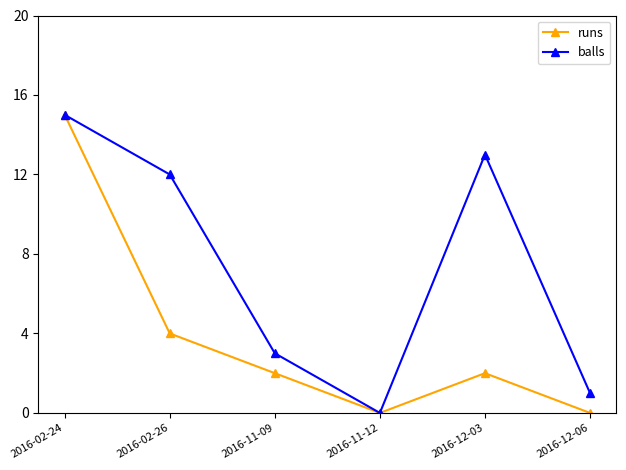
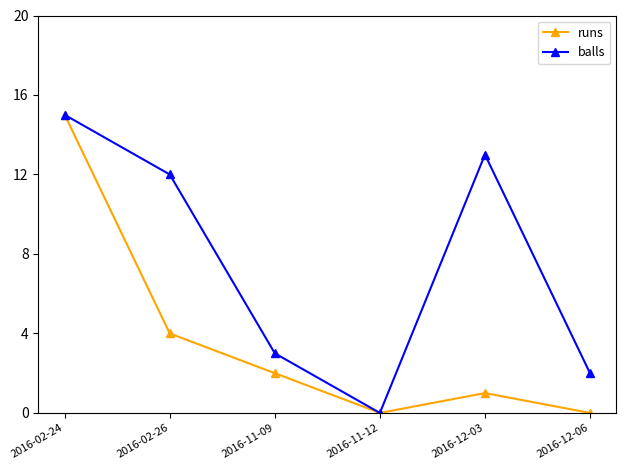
  {
    "runs": {
      "2016-02-26": 4,
      "2016-11-09": 2,
-     "2016-12-03": 2,
+     "2016-12-03": 1,
      "2016-12-06": 0
    },
    "balls": {
      "2016-02-26": 12,
      "2016-11-09": 3,
      "2016-12-03": 13,
-     "2016-12-06": 1
+     "2016-12-06": 2
    }
  }
